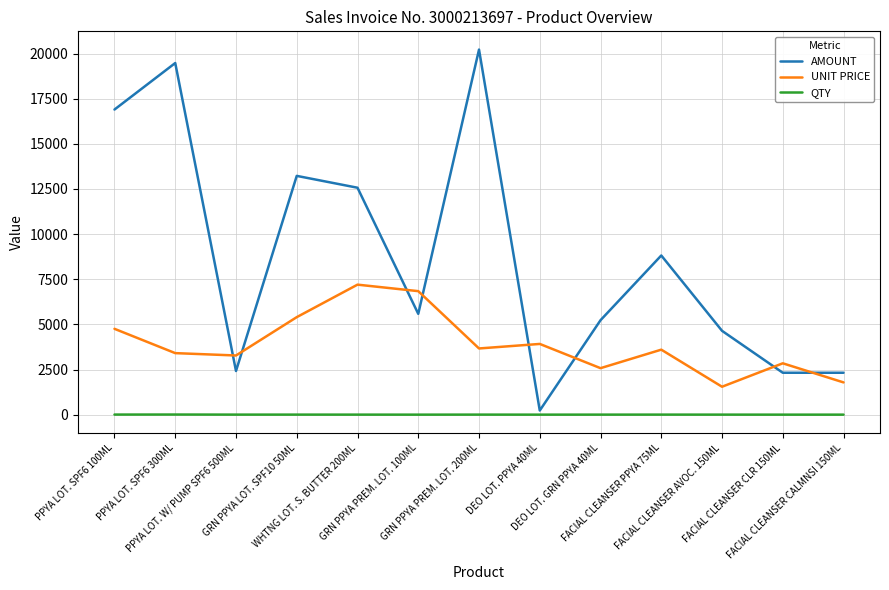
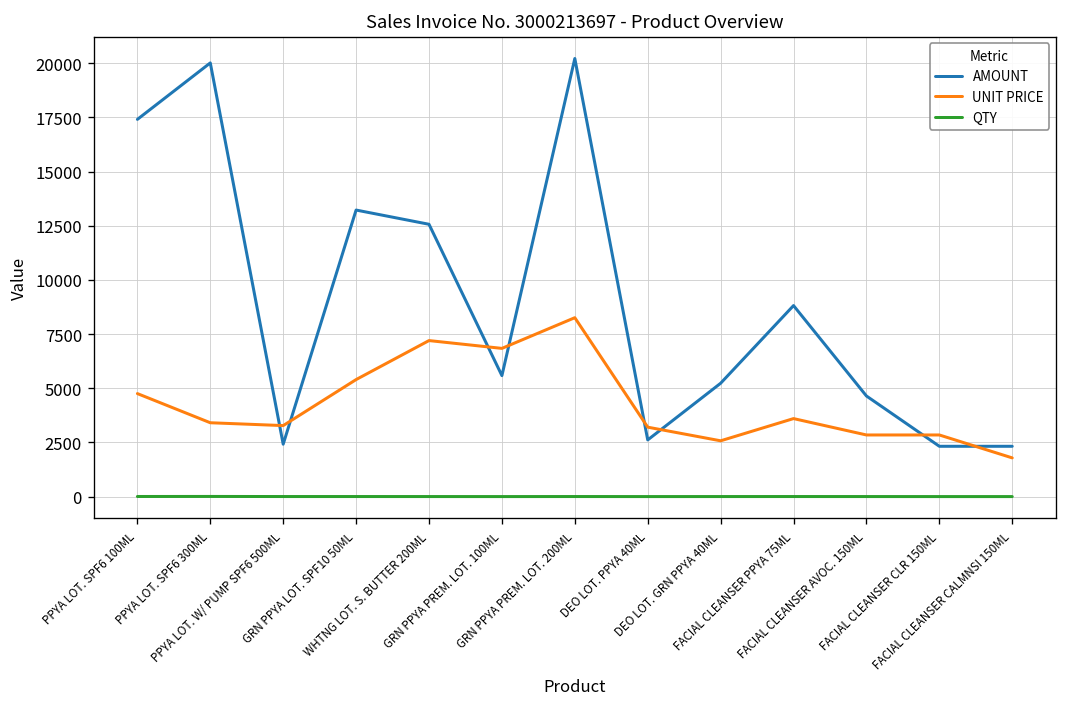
  {
    "AMOUNT": {
-     "PPYA LOT. SPF6 100ML": 16900,
-     "PPYA LOT. SPF6 300ML": 19500,
+     "PPYA LOT. SPF6 100ML": 17400,
+     "PPYA LOT. SPF6 300ML": 20000,
      "PPYA LOT. W/ PUMP SPF6 500ML": 2400,
      "GRN PPYA LOT. SPF10 50ML": 13200,
      "WHTNG LOT. S. BUTTER 200ML": 12600,
      "GRN PPYA PREM. LOT. 100ML": 5600,
      "GRN PPYA PREM. LOT. 200ML": 20200,
-     "DEO LOT. PPYA 40ML": 200,
+     "DEO LOT. PPYA 40ML": 2600,
      "DEO LOT. GRN PPYA 40ML": 5200,
      "FACIAL CLEANSER PPYA 75ML": 8800,
      "FACIAL CLEANSER AVOC. 150ML": 4600,
      "FACIAL CLEANSER CLR 150ML": 2300,
      "FACIAL CLEANSER CALMNSI 150ML": 2300
    },
    "UNIT PRICE": {
      "PPYA LOT. SPF6 100ML": 4800,
      "PPYA LOT. SPF6 300ML": 3400,
      "PPYA LOT. W/ PUMP SPF6 500ML": 3300,
      "GRN PPYA LOT. SPF10 50ML": 5400,
      "WHTNG LOT. S. BUTTER 200ML": 7200,
      "GRN PPYA PREM. LOT. 100ML": 6800,
-     "GRN PPYA PREM. LOT. 200ML": 3700,
-     "DEO LOT. PPYA 40ML": 3900,
+     "GRN PPYA PREM. LOT. 200ML": 8300,
+     "DEO LOT. PPYA 40ML": 3200,
      "DEO LOT. GRN PPYA 40ML": 2600,
      "FACIAL CLEANSER PPYA 75ML": 3600,
-     "FACIAL CLEANSER AVOC. 150ML": 1500,
+     "FACIAL CLEANSER AVOC. 150ML": 2800,
      "FACIAL CLEANSER CLR 150ML": 2800,
      "FACIAL CLEANSER CALMNSI 150ML": 1800
    },
    "QTY": {
      "PPYA LOT. SPF6 100ML": 0,
      "PPYA LOT. SPF6 300ML": 0,
      "PPYA LOT. W/ PUMP SPF6 500ML": 0,
      "GRN PPYA LOT. SPF10 50ML": 0,
      "WHTNG LOT. S. BUTTER 200ML": 0,
      "GRN PPYA PREM. LOT. 100ML": 0,
      "GRN PPYA PREM. LOT. 200ML": 0,
      "DEO LOT. PPYA 40ML": 0,
      "DEO LOT. GRN PPYA 40ML": 0,
      "FACIAL CLEANSER PPYA 75ML": 0,
      "FACIAL CLEANSER AVOC. 150ML": 0,
      "FACIAL CLEANSER CLR 150ML": 0,
      "FACIAL CLEANSER CALMNSI 150ML": 0
    }
  }
